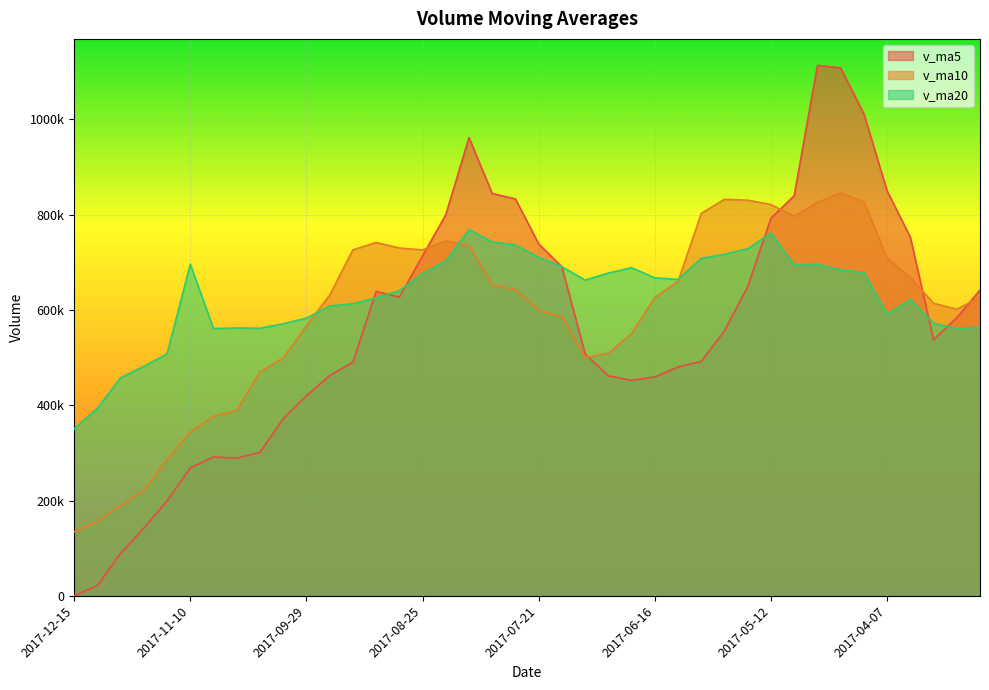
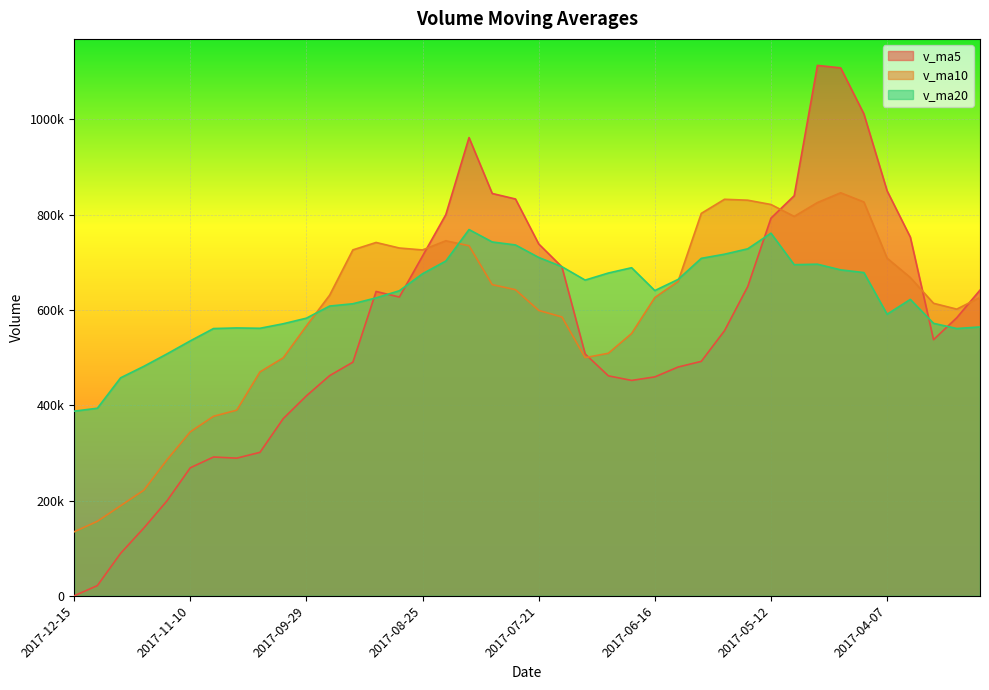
  {
    "v_ma20": {
-     "2017-12-15": 350000,
-     "2017-11-10": 700000,
+     "2017-12-15": 390000,
+     "2017-11-10": 530000,
      "2017-09-29": 580000,
      "2017-08-25": 680000,
      "2017-07-21": 710000,
-     "2017-06-16": 670000,
+     "2017-06-16": 640000,
      "2017-05-12": 760000,
      "2017-04-07": 590000
    }
  }
